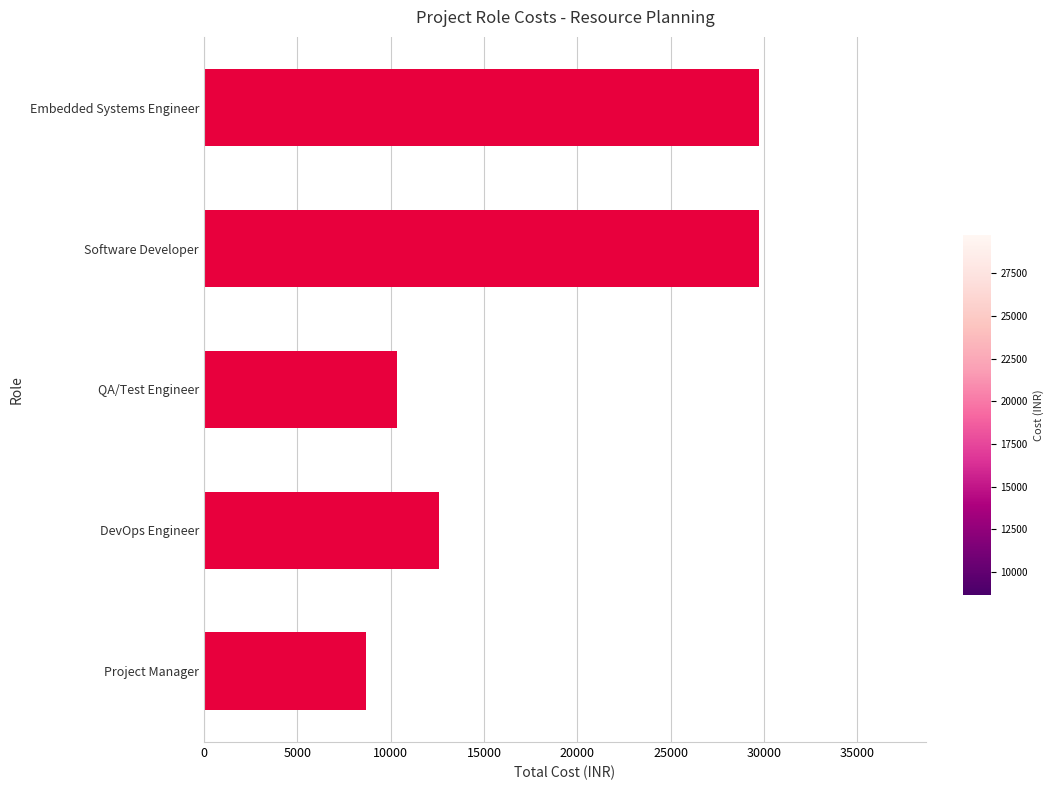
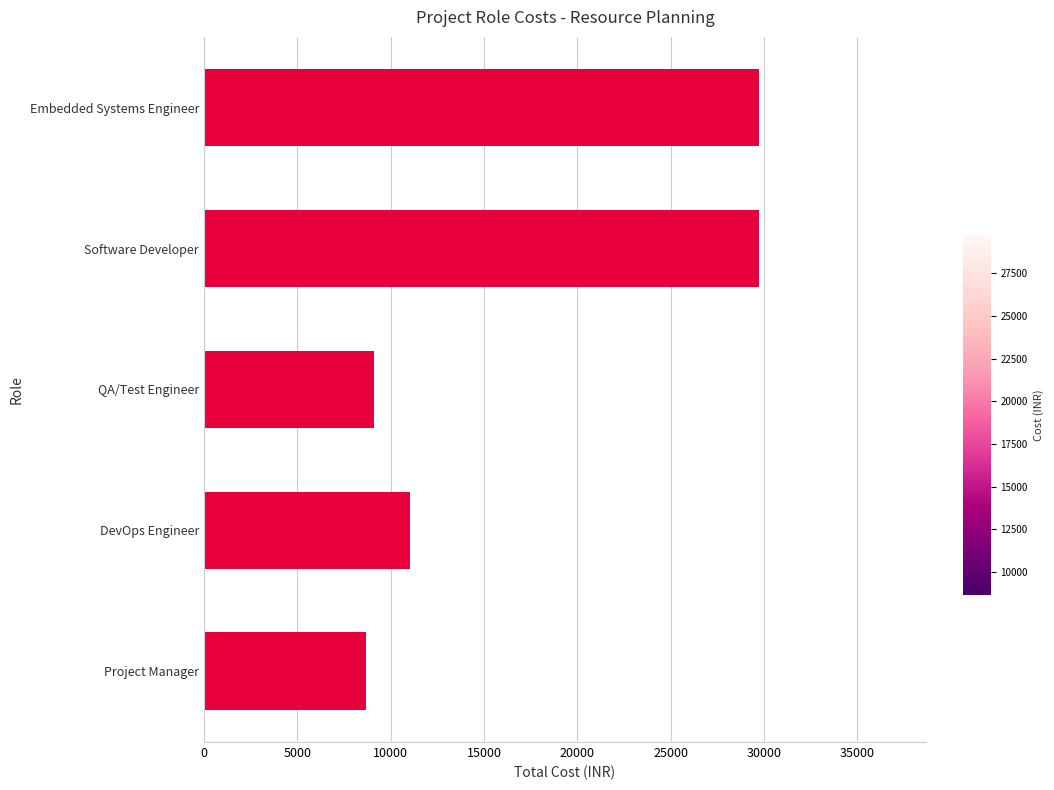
  {
    "Embedded Systems Engineer": 29800,
    "Software Developer": 29800,
-   "QA/Test Engineer": 10400,
-   "DevOps Engineer": 12600,
+   "QA/Test Engineer": 9100,
+   "DevOps Engineer": 11000,
    "Project Manager": 8700
  }
